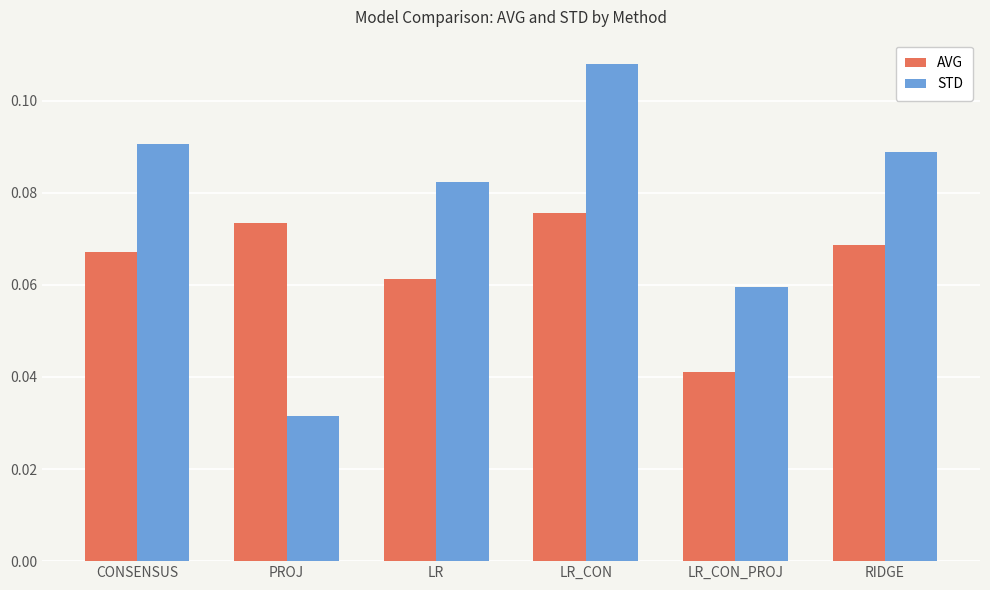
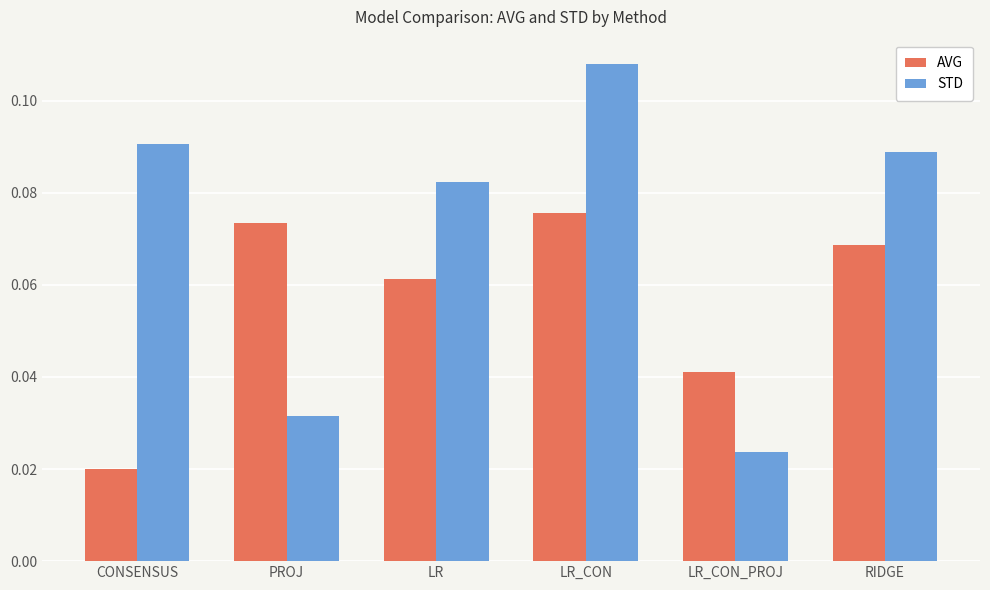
  {
    "AVG": {
-     "CONSENSUS": 0.067,
+     "CONSENSUS": 0.020,
      "PROJ": 0.074,
      "LR": 0.061,
      "LR_CON": 0.076,
      "LR_CON_PROJ": 0.041,
      "RIDGE": 0.069
    },
    "STD": {
      "CONSENSUS": 0.091,
      "PROJ": 0.032,
      "LR": 0.082,
      "LR_CON": 0.108,
-     "LR_CON_PROJ": 0.059,
+     "LR_CON_PROJ": 0.024,
      "RIDGE": 0.089
    }
  }
